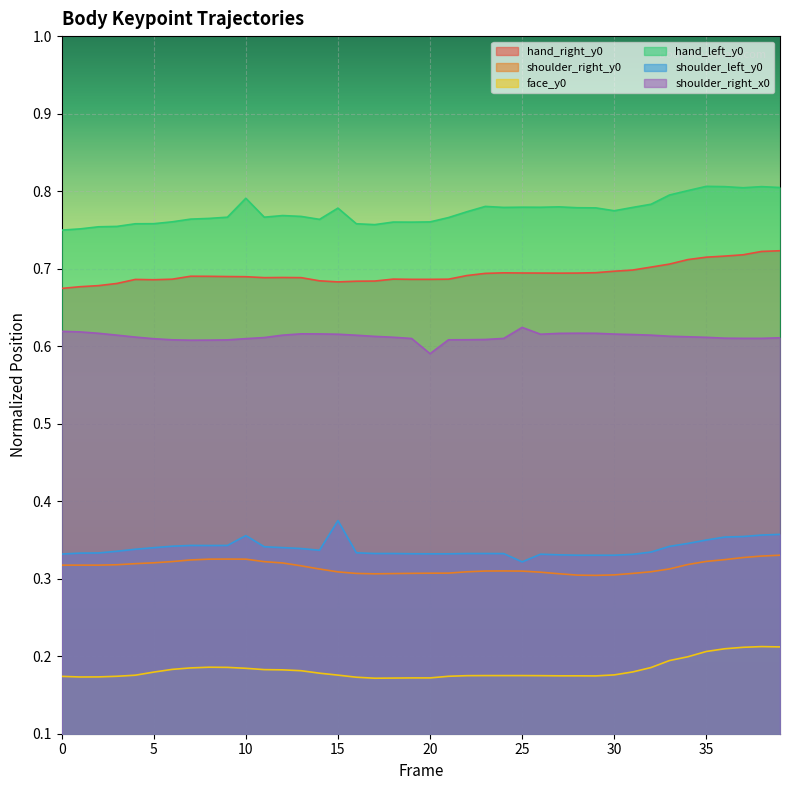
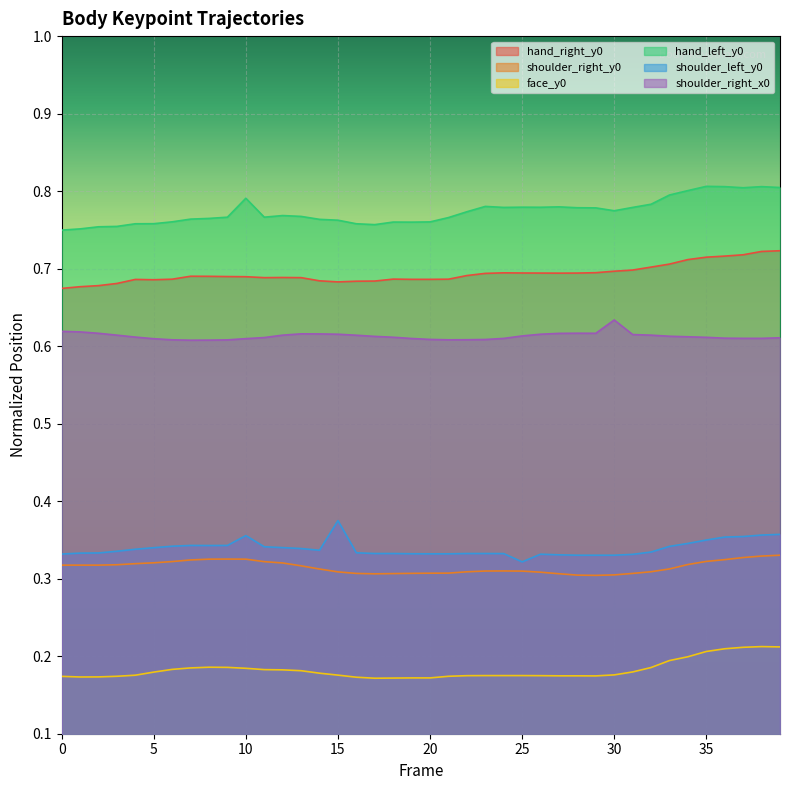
  {
    "face_y0": {
      "0": 0.17,
      "5": 0.18,
      "10": 0.18,
      "15": 0.18,
      "20": 0.17,
      "25": 0.18,
      "30": 0.18,
      "35": 0.21
    },
    "hand_left_y0": {
      "0": 0.75,
      "5": 0.76,
      "10": 0.79,
-     "15": 0.78,
+     "15": 0.76,
      "20": 0.76,
      "25": 0.78,
      "30": 0.77,
      "35": 0.81
    },
    "shoulder_left_y0": {
      "0": 0.33,
      "5": 0.34,
      "10": 0.36,
      "15": 0.37,
      "20": 0.33,
      "25": 0.32,
      "30": 0.33,
      "35": 0.35
    },
    "shoulder_right_x0": {
      "0": 0.62,
      "5": 0.61,
      "10": 0.61,
      "15": 0.62,
-     "20": 0.59,
-     "25": 0.62,
-     "30": 0.62,
+     "20": 0.61,
+     "25": 0.61,
+     "30": 0.63,
      "35": 0.61
    }
  }
